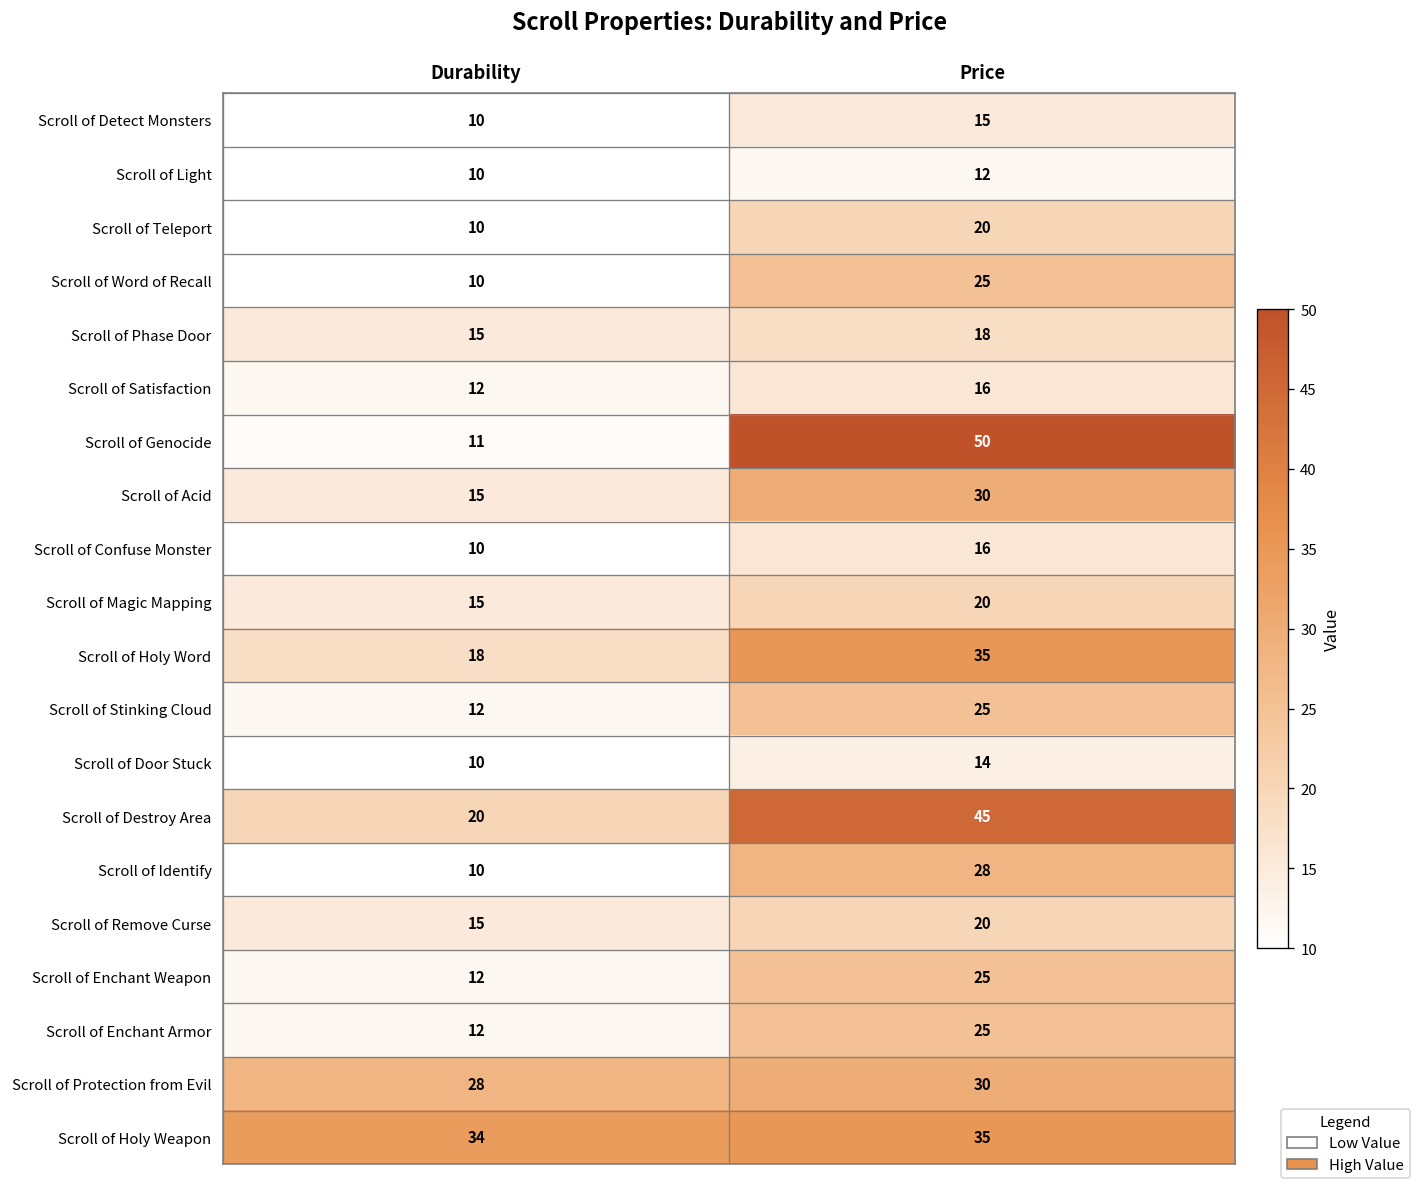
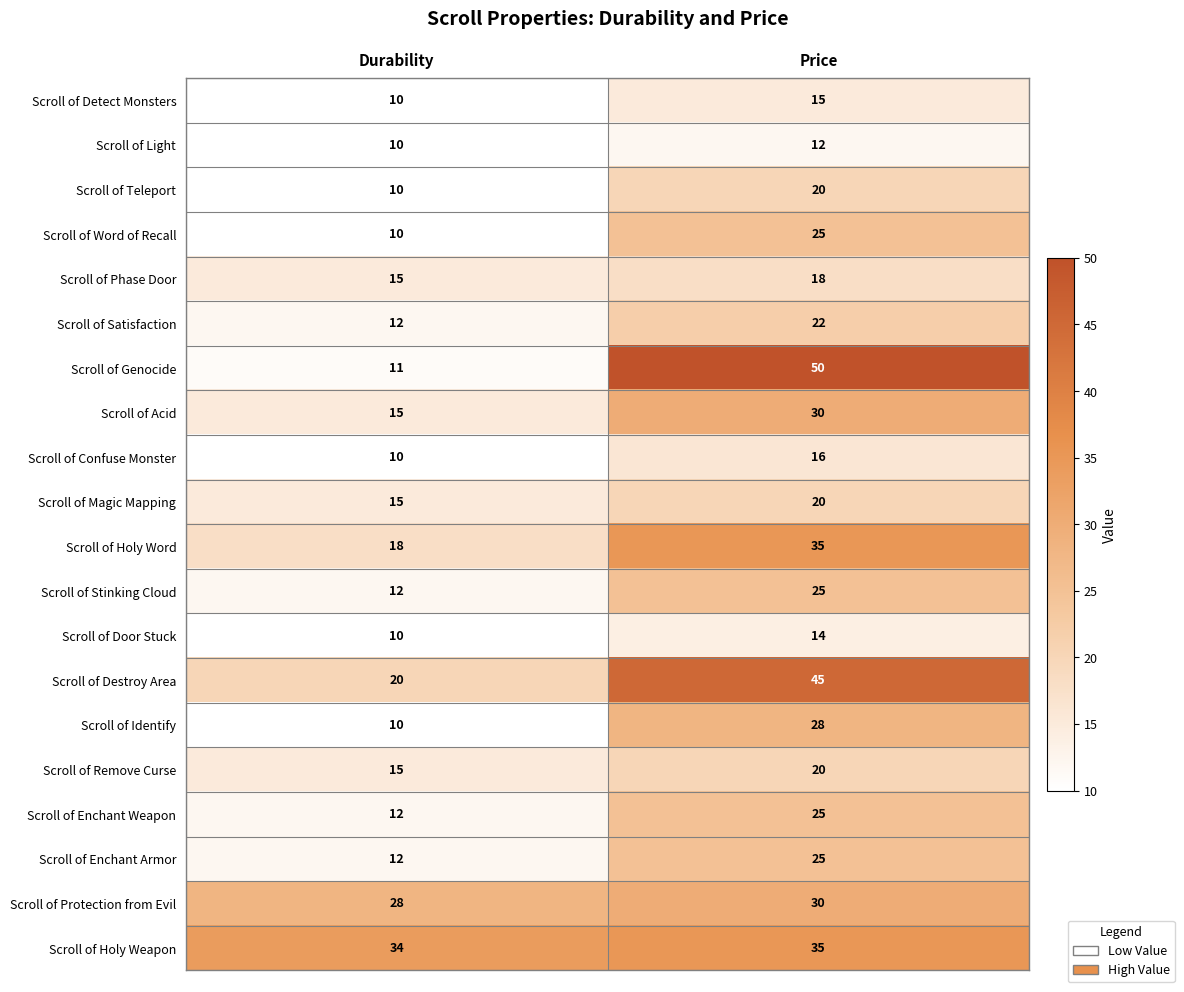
  {
    "Scroll of Detect Monsters": {
      "Durability": 10,
      "Price": 15
    },
    "Scroll of Light": {
      "Durability": 10,
      "Price": 12
    },
    "Scroll of Teleport": {
      "Durability": 10,
      "Price": 20
    },
    "Scroll of Word of Recall": {
      "Durability": 10,
      "Price": 25
    },
    "Scroll of Phase Door": {
      "Durability": 15,
      "Price": 18
    },
    "Scroll of Satisfaction": {
      "Durability": 12,
-     "Price": 16
+     "Price": 22
    },
    "Scroll of Genocide": {
      "Durability": 11,
      "Price": 50
    },
    "Scroll of Acid": {
      "Durability": 15,
      "Price": 30
    },
    "Scroll of Confuse Monster": {
      "Durability": 10,
      "Price": 16
    },
    "Scroll of Magic Mapping": {
      "Durability": 15,
      "Price": 20
    },
    "Scroll of Holy Word": {
      "Durability": 18,
      "Price": 35
    },
    "Scroll of Stinking Cloud": {
      "Durability": 12,
      "Price": 25
    },
    "Scroll of Door Stuck": {
      "Durability": 10,
      "Price": 14
    },
    "Scroll of Destroy Area": {
      "Durability": 20,
      "Price": 45
    },
    "Scroll of Identify": {
      "Durability": 10,
      "Price": 28
    },
    "Scroll of Remove Curse": {
      "Durability": 15,
      "Price": 20
    },
    "Scroll of Enchant Weapon": {
      "Durability": 12,
      "Price": 25
    },
    "Scroll of Enchant Armor": {
      "Durability": 12,
      "Price": 25
    },
    "Scroll of Protection from Evil": {
      "Durability": 28,
      "Price": 30
    },
    "Scroll of Holy Weapon": {
      "Durability": 34,
      "Price": 35
    }
  }
